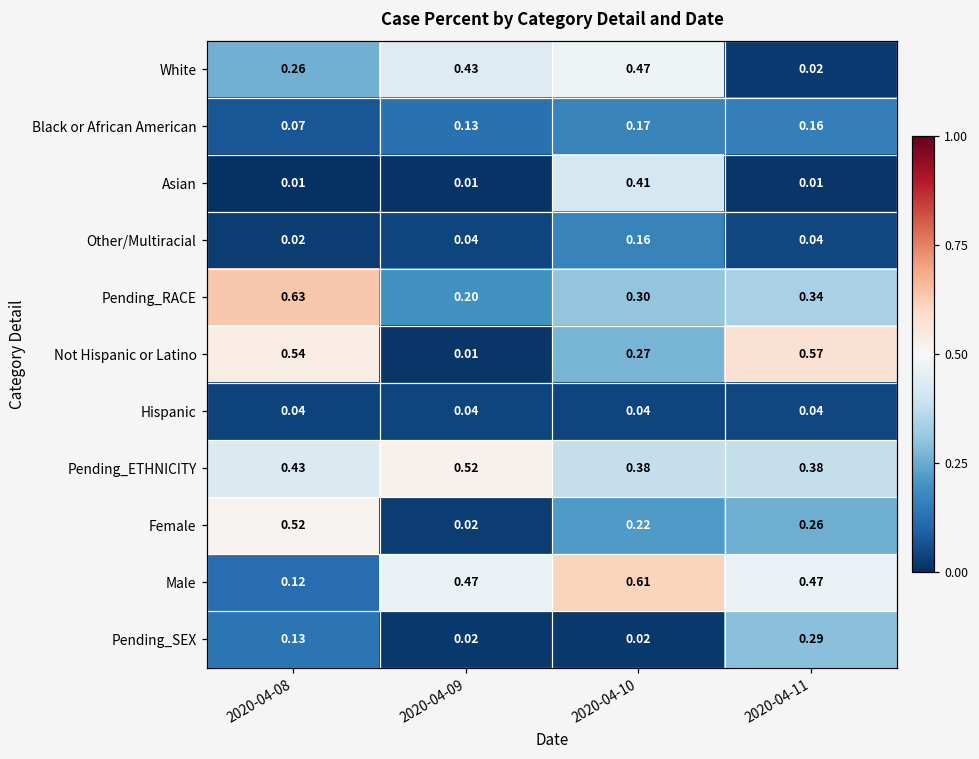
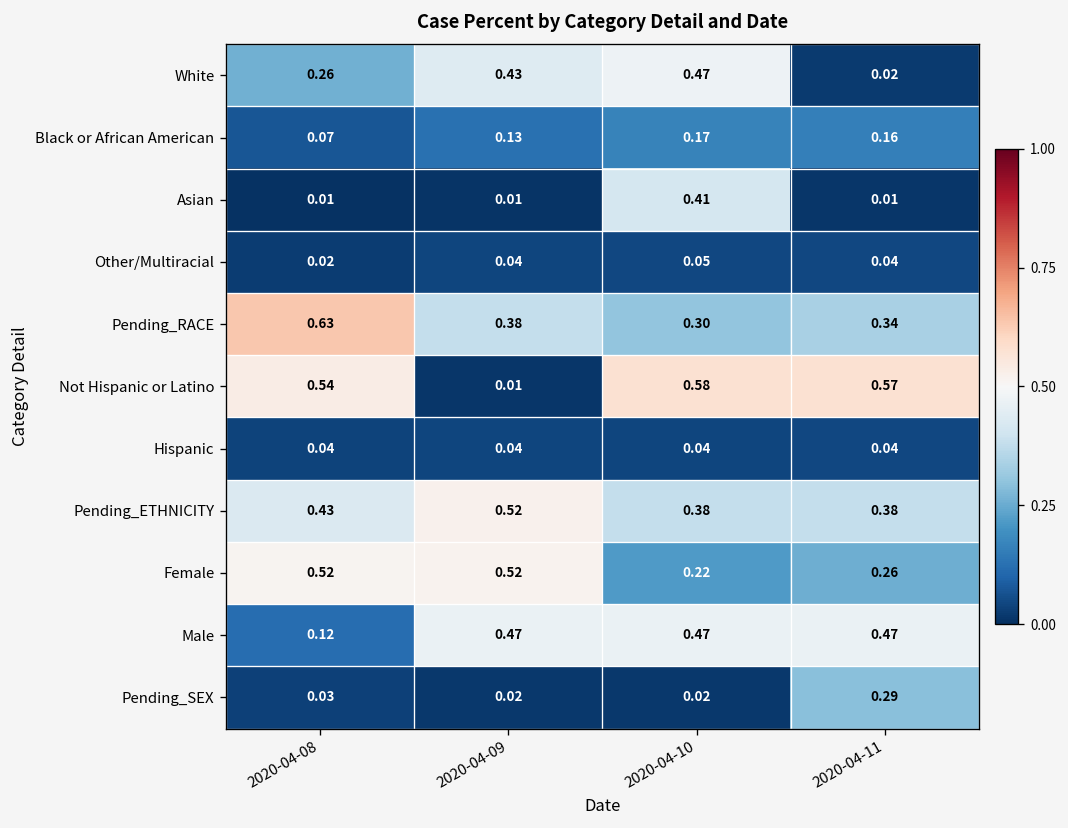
  {
    "White": {
      "2020-04-08": 0.26,
      "2020-04-09": 0.43,
      "2020-04-10": 0.47,
      "2020-04-11": 0.02
    },
    "Black or African American": {
      "2020-04-08": 0.07,
      "2020-04-09": 0.13,
      "2020-04-10": 0.17,
      "2020-04-11": 0.16
    },
    "Asian": {
      "2020-04-08": 0.01,
      "2020-04-09": 0.01,
      "2020-04-10": 0.41,
      "2020-04-11": 0.01
    },
    "Other/Multiracial": {
      "2020-04-08": 0.02,
      "2020-04-09": 0.04,
-     "2020-04-10": 0.16,
+     "2020-04-10": 0.05,
      "2020-04-11": 0.04
    },
    "Pending_RACE": {
      "2020-04-08": 0.63,
-     "2020-04-09": 0.20,
+     "2020-04-09": 0.38,
      "2020-04-10": 0.30,
      "2020-04-11": 0.34
    },
    "Not Hispanic or Latino": {
      "2020-04-08": 0.54,
      "2020-04-09": 0.01,
-     "2020-04-10": 0.27,
+     "2020-04-10": 0.58,
      "2020-04-11": 0.57
    },
    "Hispanic": {
      "2020-04-08": 0.04,
      "2020-04-09": 0.04,
      "2020-04-10": 0.04,
      "2020-04-11": 0.04
    },
    "Pending_ETHNICITY": {
      "2020-04-08": 0.43,
      "2020-04-09": 0.52,
      "2020-04-10": 0.38,
      "2020-04-11": 0.38
    },
    "Female": {
      "2020-04-08": 0.52,
-     "2020-04-09": 0.02,
+     "2020-04-09": 0.52,
      "2020-04-10": 0.22,
      "2020-04-11": 0.26
    },
    "Male": {
      "2020-04-08": 0.12,
      "2020-04-09": 0.47,
-     "2020-04-10": 0.61,
+     "2020-04-10": 0.47,
      "2020-04-11": 0.47
    },
    "Pending_SEX": {
-     "2020-04-08": 0.13,
+     "2020-04-08": 0.03,
      "2020-04-09": 0.02,
      "2020-04-10": 0.02,
      "2020-04-11": 0.29
    }
  }
